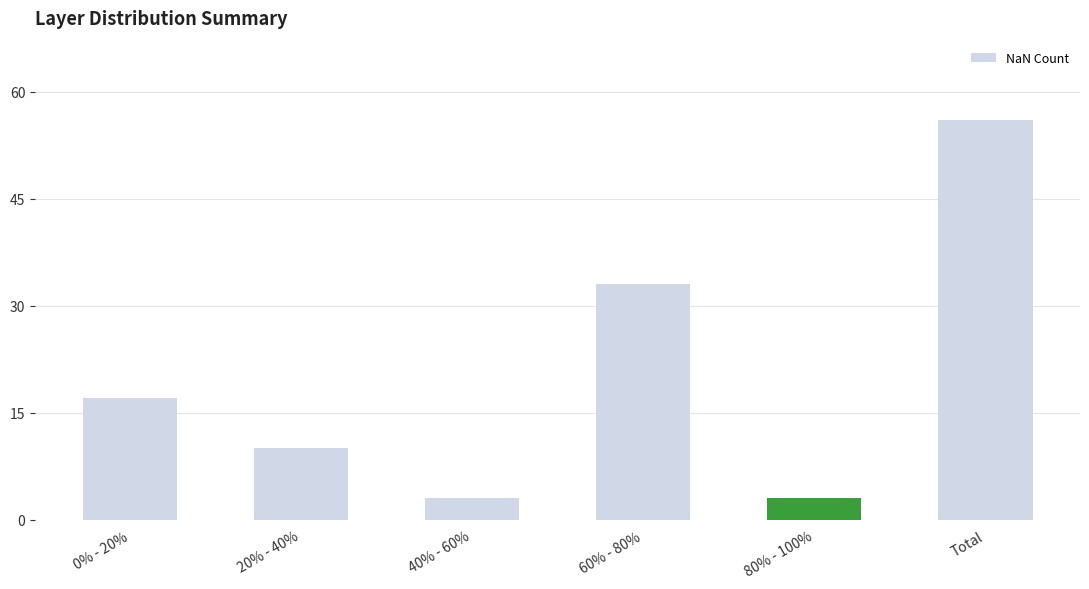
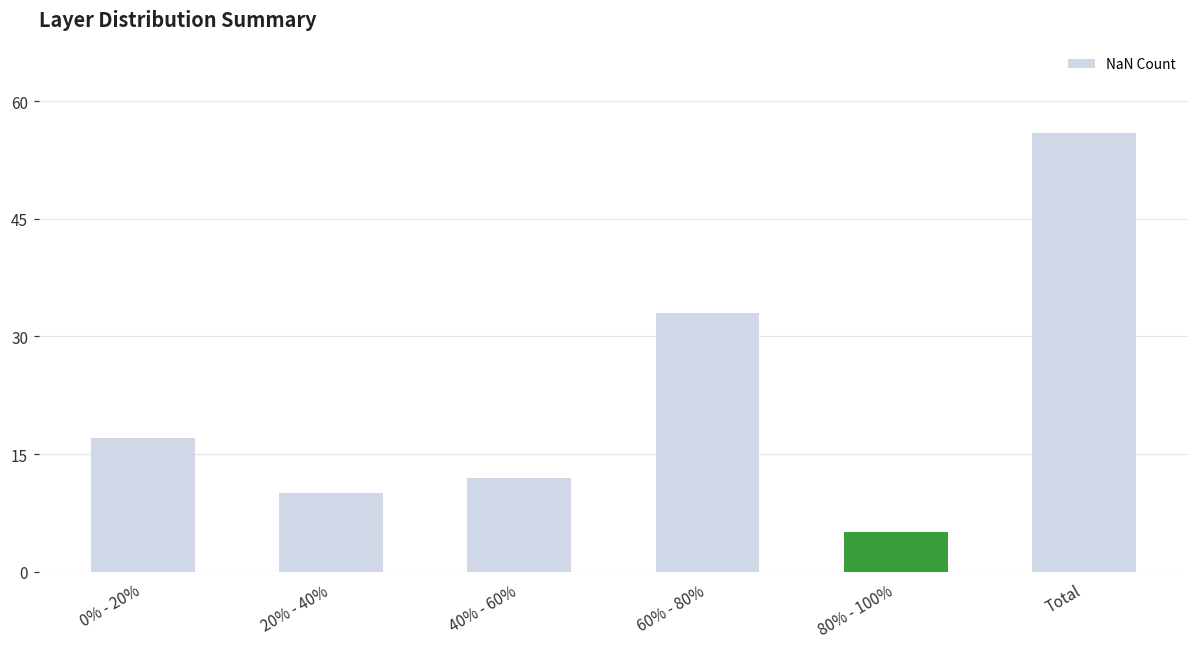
  {
    "0% - 20%": 17,
    "20% - 40%": 10,
-   "40% - 60%": 3,
+   "40% - 60%": 12,
    "60% - 80%": 33,
-   "80% - 100%": 3,
+   "80% - 100%": 5,
    "Total": 56
  }
